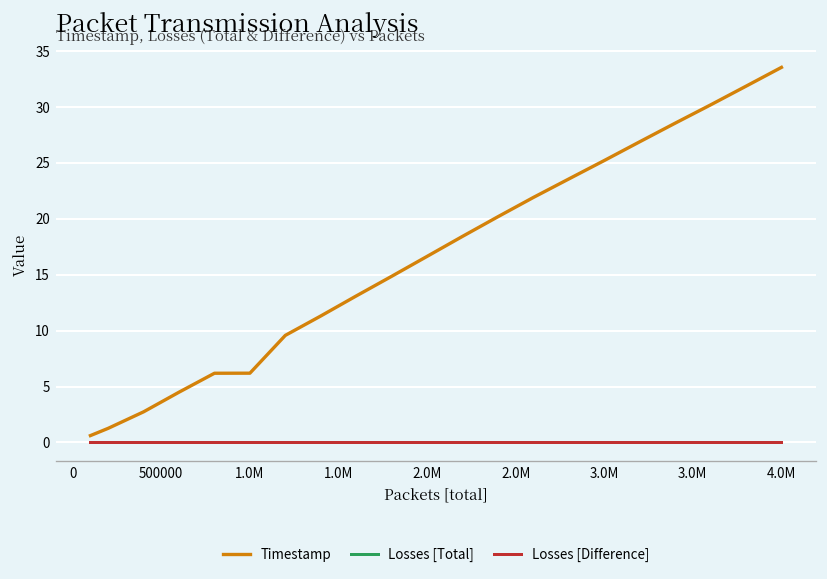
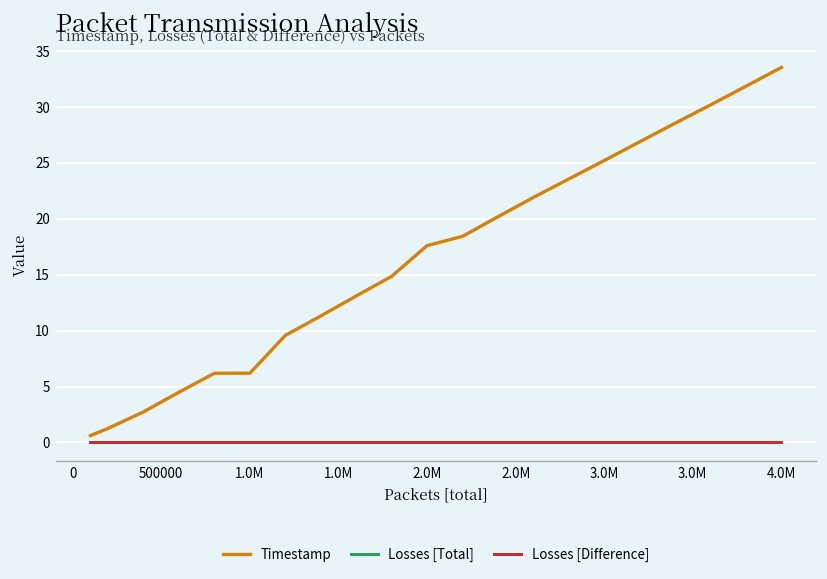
  {
    "Timestamp": {
      "1.0M": 6,
-     "2.0M": 17,
+     "2.0M": 18,
      "3.0M": 25,
      "4.0M": 34
    },
    "Losses [Difference]": {
      "1.0M": 0,
      "2.0M": 0,
      "3.0M": 0,
      "4.0M": 0
    }
  }
